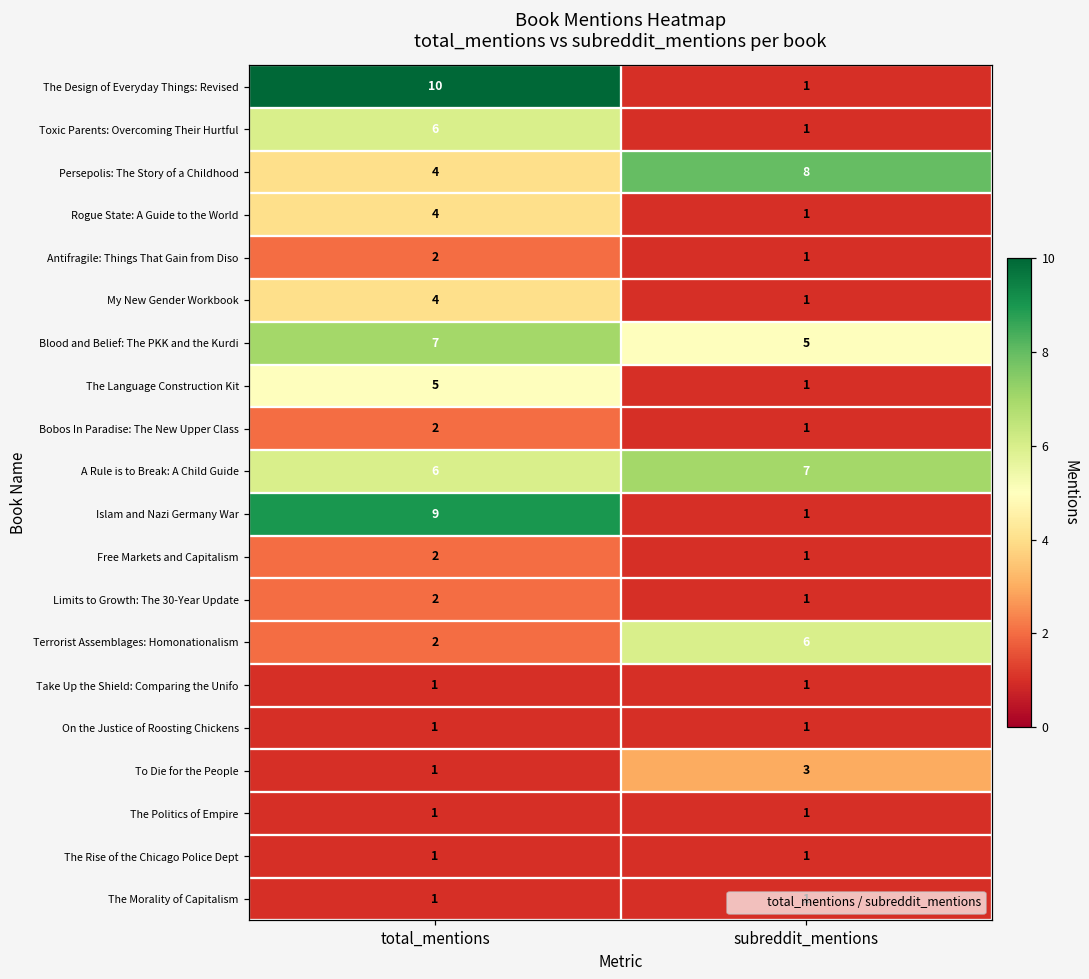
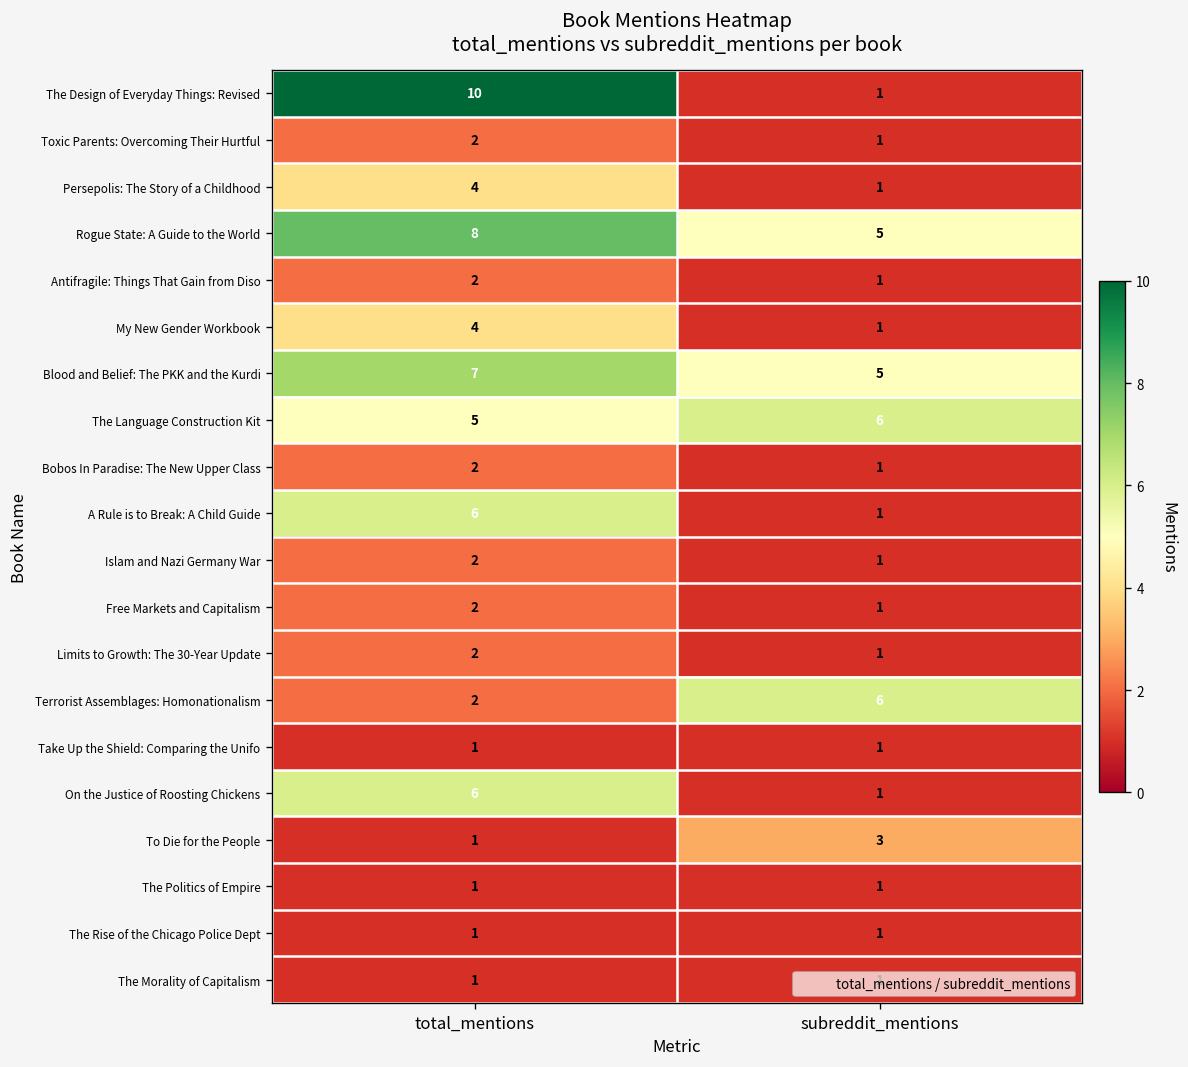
  {
    "The Design of Everyday Things: Revised": {
      "total_mentions": 10,
      "subreddit_mentions": 1
    },
    "Toxic Parents: Overcoming Their Hurtful": {
-     "total_mentions": 6,
+     "total_mentions": 2,
      "subreddit_mentions": 1
    },
    "Persepolis: The Story of a Childhood": {
      "total_mentions": 4,
-     "subreddit_mentions": 8
+     "subreddit_mentions": 1
    },
    "Rogue State: A Guide to the World": {
-     "total_mentions": 4,
-     "subreddit_mentions": 1
+     "total_mentions": 8,
+     "subreddit_mentions": 5
    },
    "Antifragile: Things That Gain from Diso": {
      "total_mentions": 2,
      "subreddit_mentions": 1
    },
    "My New Gender Workbook": {
      "total_mentions": 4,
      "subreddit_mentions": 1
    },
    "Blood and Belief: The PKK and the Kurdi": {
      "total_mentions": 7,
      "subreddit_mentions": 5
    },
    "The Language Construction Kit": {
      "total_mentions": 5,
-     "subreddit_mentions": 1
+     "subreddit_mentions": 6
    },
    "Bobos In Paradise: The New Upper Class": {
      "total_mentions": 2,
      "subreddit_mentions": 1
    },
    "A Rule is to Break: A Child Guide": {
      "total_mentions": 6,
-     "subreddit_mentions": 7
+     "subreddit_mentions": 1
    },
    "Islam and Nazi Germany War": {
-     "total_mentions": 9,
+     "total_mentions": 2,
      "subreddit_mentions": 1
    },
    "Free Markets and Capitalism": {
      "total_mentions": 2,
      "subreddit_mentions": 1
    },
    "Limits to Growth: The 30-Year Update": {
      "total_mentions": 2,
      "subreddit_mentions": 1
    },
    "Terrorist Assemblages: Homonationalism": {
      "total_mentions": 2,
      "subreddit_mentions": 6
    },
    "Take Up the Shield: Comparing the Unifo": {
      "total_mentions": 1,
      "subreddit_mentions": 1
    },
    "On the Justice of Roosting Chickens": {
-     "total_mentions": 1,
+     "total_mentions": 6,
      "subreddit_mentions": 1
    },
    "To Die for the People": {
      "total_mentions": 1,
      "subreddit_mentions": 3
    },
    "The Politics of Empire": {
      "total_mentions": 1,
      "subreddit_mentions": 1
    },
    "The Rise of the Chicago Police Dept": {
      "total_mentions": 1,
      "subreddit_mentions": 1
    },
    "The Morality of Capitalism": {
      "total_mentions": 1
    }
  }
